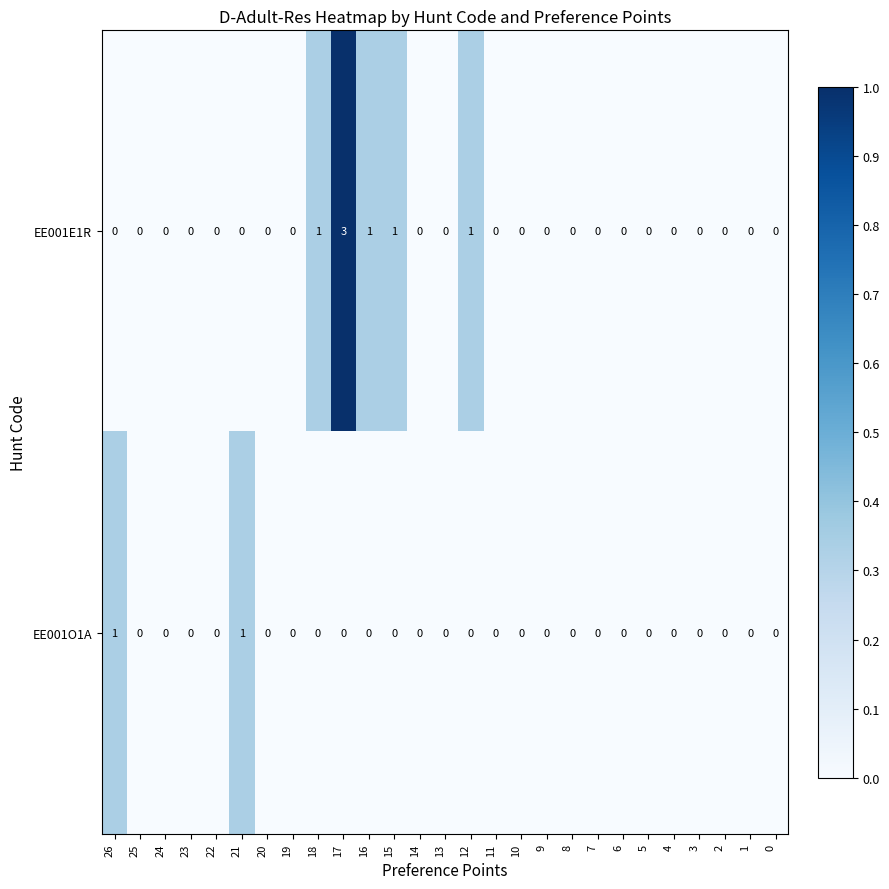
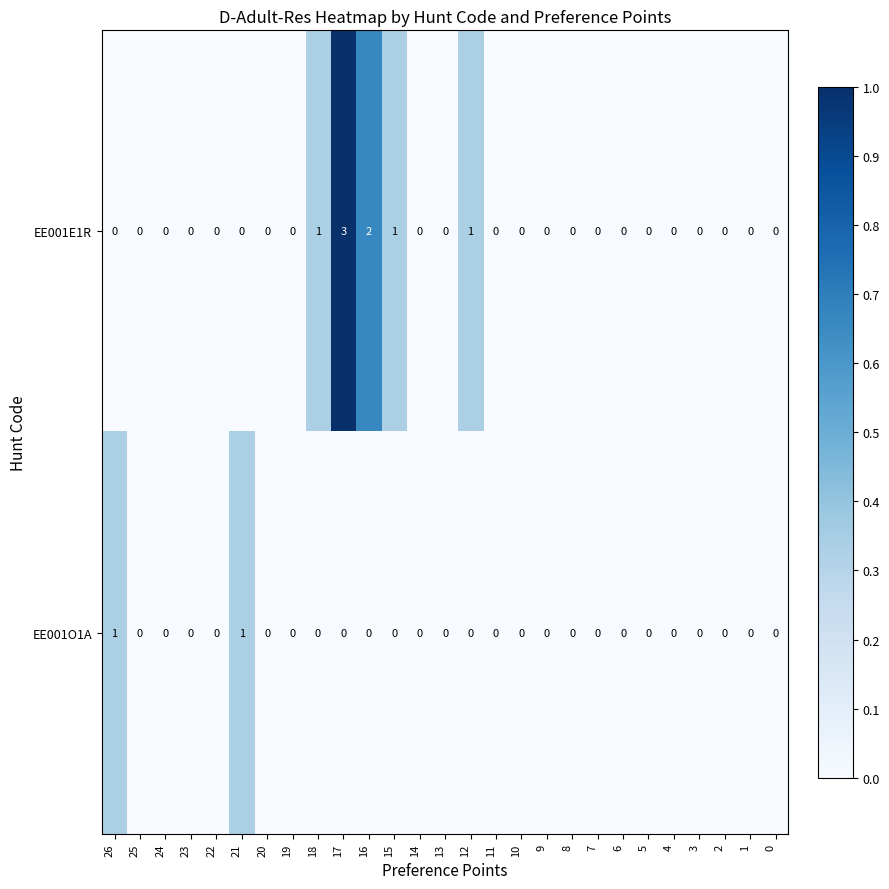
  {
    "EE001E1R": {
      "26": 0,
      "25": 0,
      "24": 0,
      "23": 0,
      "22": 0,
      "21": 0,
      "20": 0,
      "19": 0,
      "18": 1,
      "17": 3,
-     "16": 1,
+     "16": 2,
      "15": 1,
      "14": 0,
      "13": 0,
      "12": 1,
      "11": 0,
      "10": 0,
      "9": 0,
      "8": 0,
      "7": 0,
      "6": 0,
      "5": 0,
      "4": 0,
      "3": 0,
      "2": 0,
      "1": 0,
      "0": 0
    },
    "EE001O1A": {
      "26": 1,
      "25": 0,
      "24": 0,
      "23": 0,
      "22": 0,
      "21": 1,
      "20": 0,
      "19": 0,
      "18": 0,
      "17": 0,
      "16": 0,
      "15": 0,
      "14": 0,
      "13": 0,
      "12": 0,
      "11": 0,
      "10": 0,
      "9": 0,
      "8": 0,
      "7": 0,
      "6": 0,
      "5": 0,
      "4": 0,
      "3": 0,
      "2": 0,
      "1": 0,
      "0": 0
    }
  }
